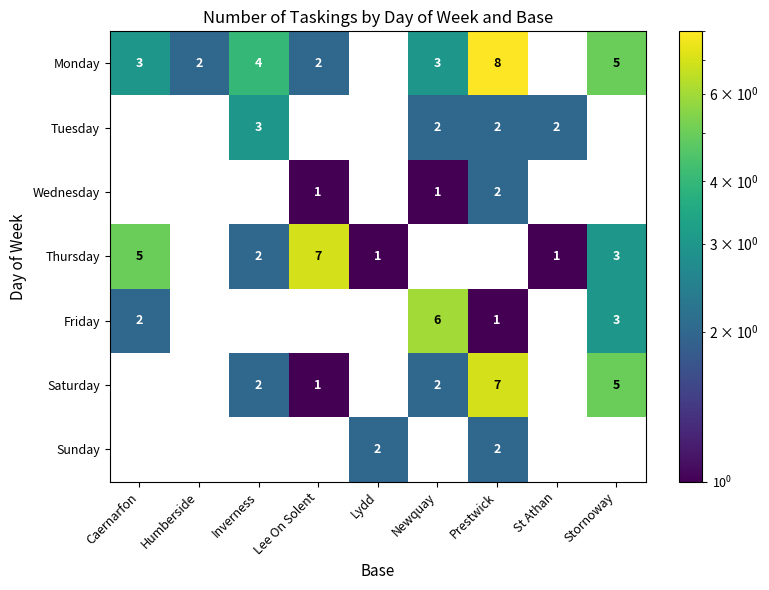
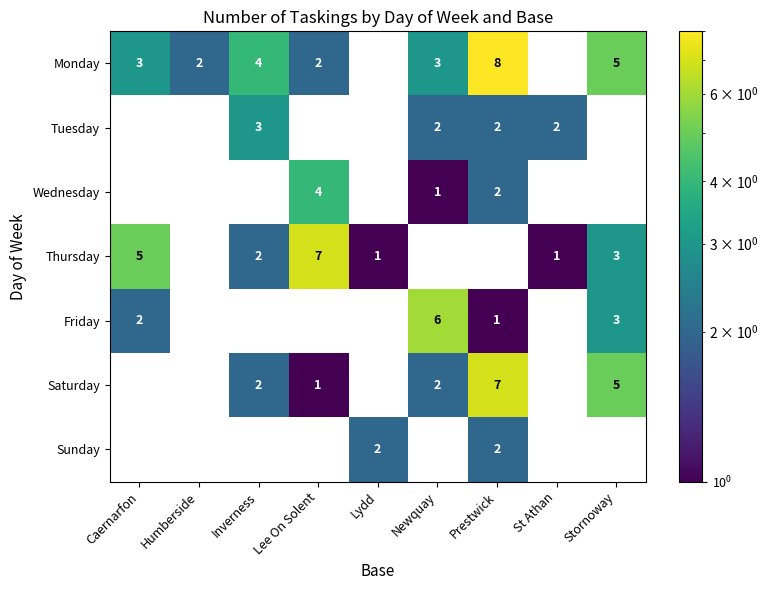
  {
    "Monday": {
      "Caernarfon": 3,
      "Humberside": 2,
      "Inverness": 4,
      "Lee On Solent": 2,
      "Newquay": 3,
      "Prestwick": 8,
      "Stornoway": 5
    },
    "Tuesday": {
      "Inverness": 3,
      "Newquay": 2,
      "Prestwick": 2,
      "St Athan": 2
    },
    "Wednesday": {
-     "Lee On Solent": 1,
+     "Lee On Solent": 4,
      "Newquay": 1,
      "Prestwick": 2
    },
    "Thursday": {
      "Caernarfon": 5,
      "Inverness": 2,
      "Lee On Solent": 7,
      "Lydd": 1,
      "St Athan": 1,
      "Stornoway": 3
    },
    "Friday": {
      "Caernarfon": 2,
      "Newquay": 6,
      "Prestwick": 1,
      "Stornoway": 3
    },
    "Saturday": {
      "Inverness": 2,
      "Lee On Solent": 1,
      "Newquay": 2,
      "Prestwick": 7,
      "Stornoway": 5
    },
    "Sunday": {
      "Lydd": 2,
      "Prestwick": 2
    }
  }
